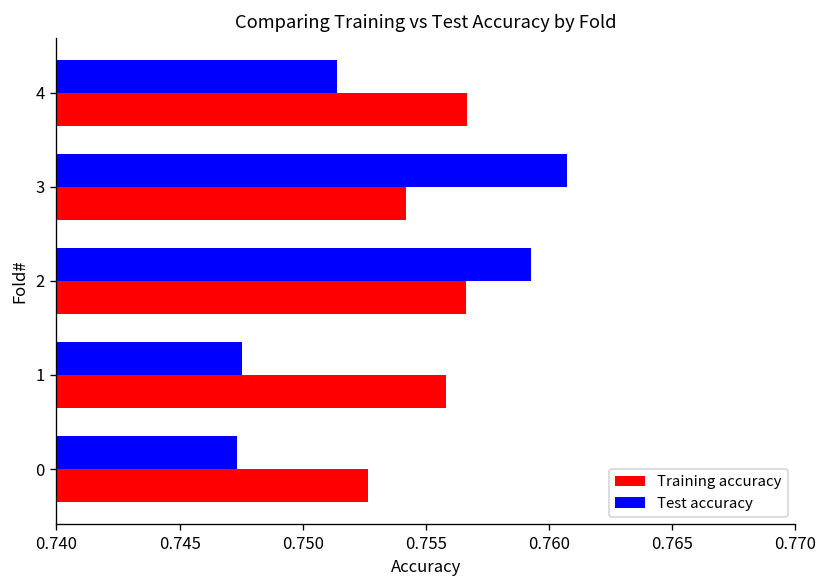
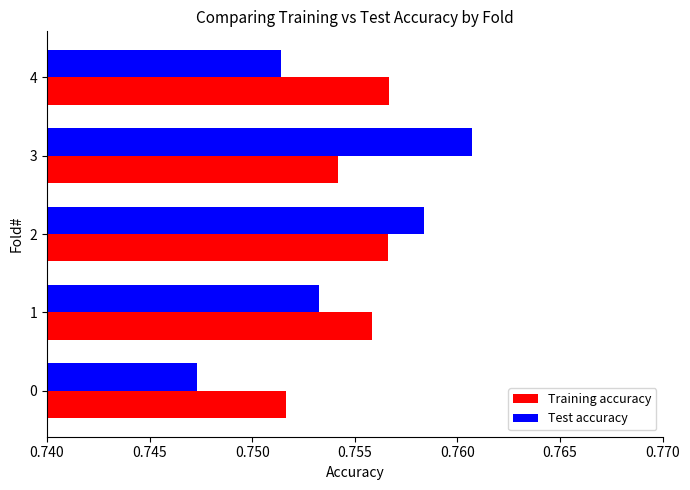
  {
    "Training accuracy": {
      "4": 0.7567,
      "3": 0.7542,
      "2": 0.7566,
      "1": 0.7558,
-     "0": 0.7527
+     "0": 0.7516
    },
    "Test accuracy": {
      "4": 0.7514,
      "3": 0.7607,
-     "2": 0.7593,
-     "1": 0.7475,
+     "2": 0.7584,
+     "1": 0.7532,
      "0": 0.7473
    }
  }
